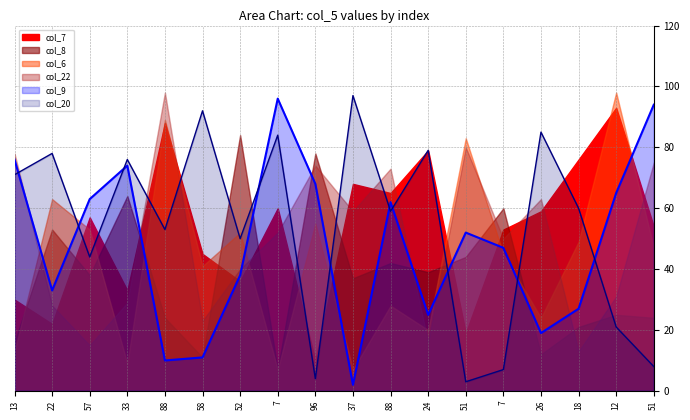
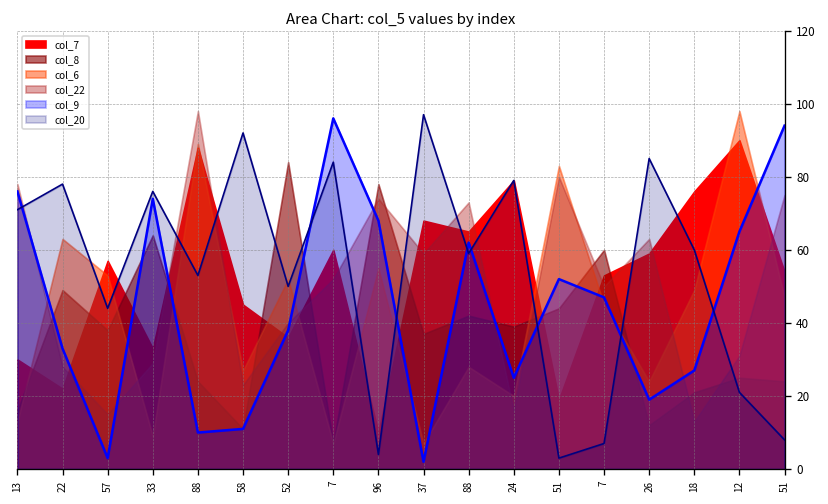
  {
    "col_7": {
      "13": 30,
      "22": 22,
      "57": 57,
      "33": 33,
      "58": 45,
      "52": 36,
      "96": 10,
      "37": 68,
      "26": 59,
      "18": 76,
-     "12": 93
+     "12": 90
    },
    "col_8": {
      "13": 16,
-     "22": 53,
+     "22": 49,
      "57": 38,
      "33": 64,
      "52": 84,
      "96": 78,
      "37": 37,
      "24": 39,
      "26": 12,
      "18": 21,
      "12": 25
    },
    "col_6": {
      "13": 13,
      "22": 63,
      "57": 53,
      "33": 9,
-     "58": 41,
+     "58": 27,
      "52": 52,
      "96": 55,
      "37": 7,
      "24": 20,
      "26": 24,
      "18": 49,
      "12": 98
    },
    "col_22": {
      "13": 78,
      "22": 28,
      "57": 15,
      "33": 29,
      "58": 23,
      "52": 40,
      "96": 74,
      "37": 59,
      "24": 16,
      "26": 63,
      "18": 13,
      "12": 31
    },
    "col_9": {
      "13": 76,
      "22": 33,
-     "57": 63,
+     "57": 3,
      "33": 74,
      "52": 38,
      "96": 68,
      "37": 2,
      "24": 25,
      "26": 19,
      "18": 27,
      "12": 65
    },
    "col_20": {
      "13": 71,
      "22": 78,
      "57": 44,
      "33": 76,
      "58": 92,
      "52": 50,
      "96": 4,
      "37": 97,
      "26": 85,
      "18": 60,
      "12": 21
    }
  }
